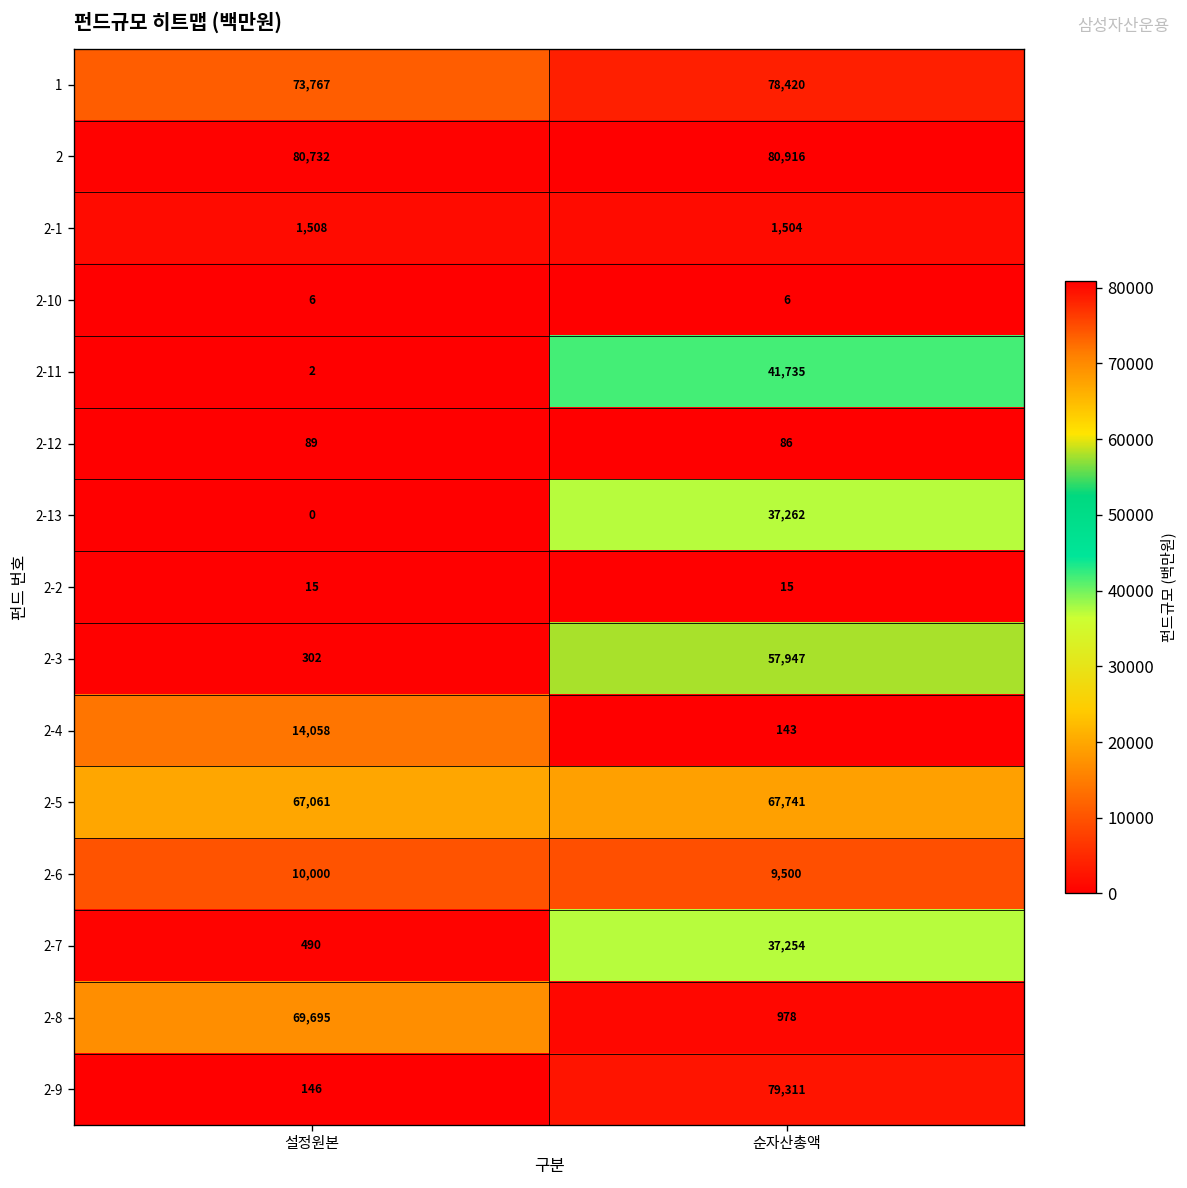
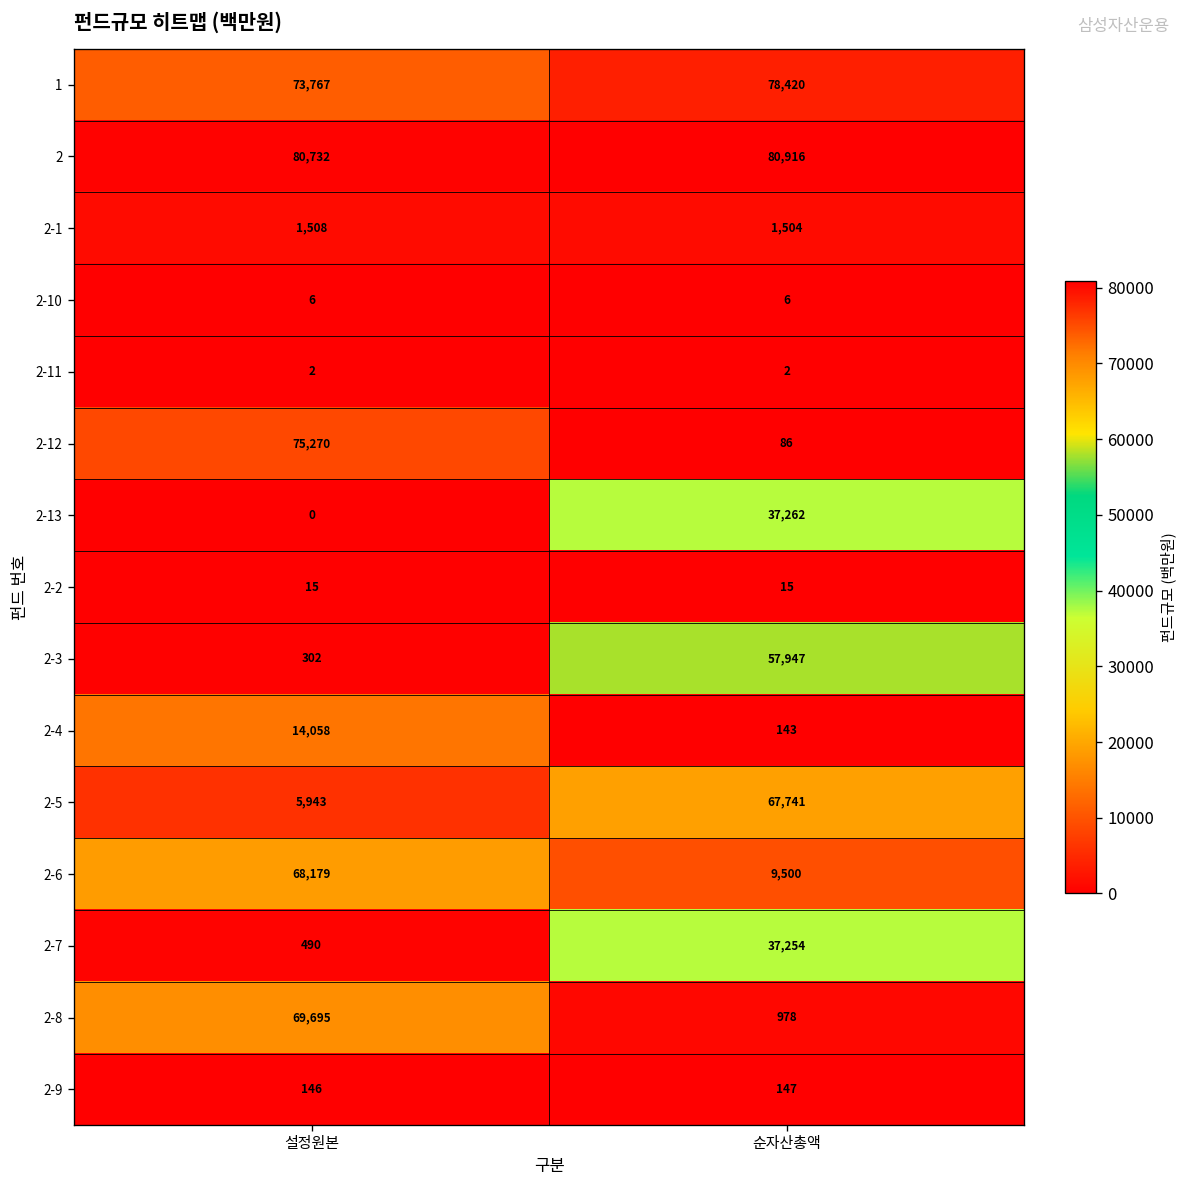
  {
    "1": {
      "설정원본": "73,767",
      "순자산총액": "78,420"
    },
    "2": {
      "설정원본": "80,732",
      "순자산총액": "80,916"
    },
    "2-1": {
      "설정원본": "1,508",
      "순자산총액": "1,504"
    },
    "2-10": {
      "설정원본": "6",
      "순자산총액": "6"
    },
    "2-11": {
      "설정원본": "2",
-     "순자산총액": "41,735"
+     "순자산총액": "2"
    },
    "2-12": {
-     "설정원본": "89",
+     "설정원본": "75,270",
      "순자산총액": "86"
    },
    "2-13": {
      "설정원본": "0",
      "순자산총액": "37,262"
    },
    "2-2": {
      "설정원본": "15",
      "순자산총액": "15"
    },
    "2-3": {
      "설정원본": "302",
      "순자산총액": "57,947"
    },
    "2-4": {
      "설정원본": "14,058",
      "순자산총액": "143"
    },
    "2-5": {
-     "설정원본": "67,061",
+     "설정원본": "5,943",
      "순자산총액": "67,741"
    },
    "2-6": {
-     "설정원본": "10,000",
+     "설정원본": "68,179",
      "순자산총액": "9,500"
    },
    "2-7": {
      "설정원본": "490",
      "순자산총액": "37,254"
    },
    "2-8": {
      "설정원본": "69,695",
      "순자산총액": "978"
    },
    "2-9": {
      "설정원본": "146",
-     "순자산총액": "79,311"
+     "순자산총액": "147"
    }
  }
